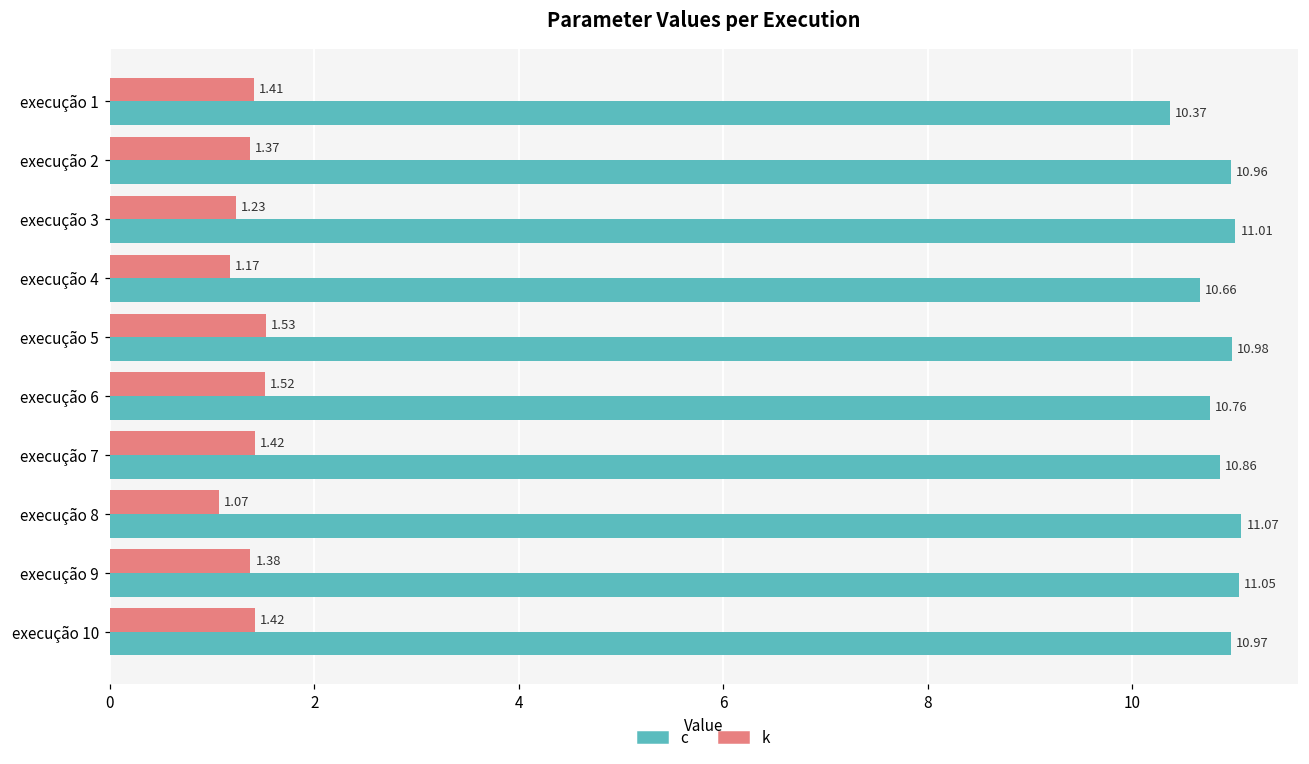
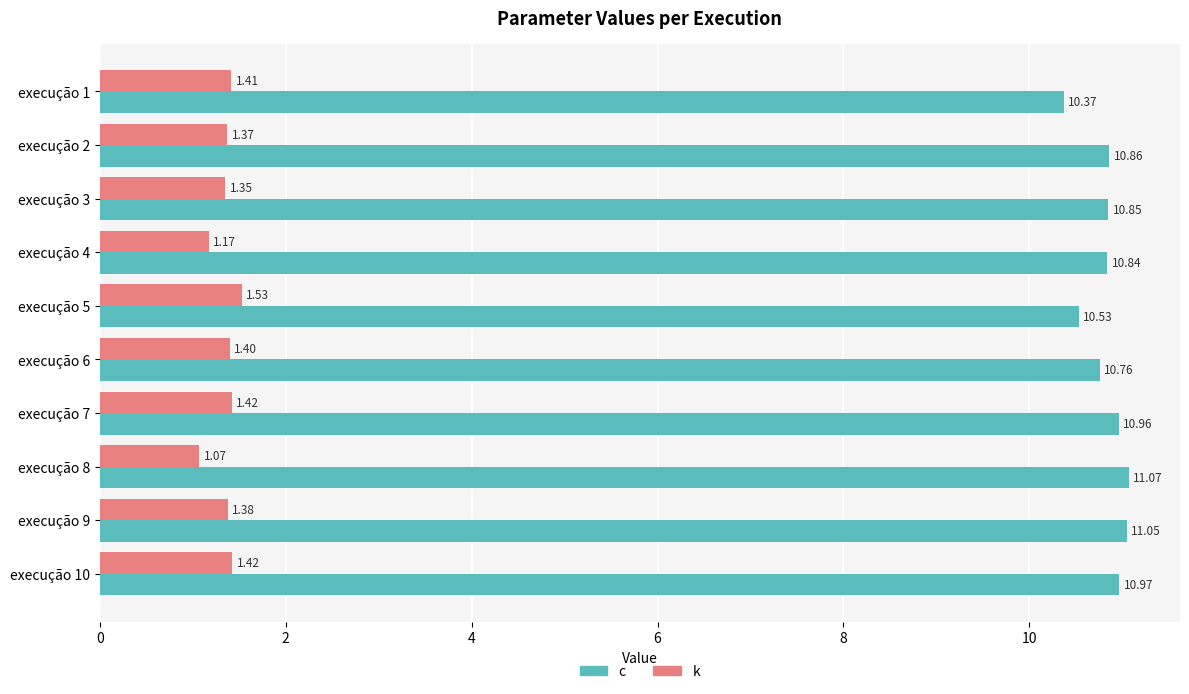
  {
    "c": {
      "execução 1": 10.37,
-     "execução 2": 10.96,
-     "execução 3": 11.01,
-     "execução 4": 10.66,
-     "execução 5": 10.98,
+     "execução 2": 10.86,
+     "execução 3": 10.85,
+     "execução 4": 10.84,
+     "execução 5": 10.53,
      "execução 6": 10.76,
-     "execução 7": 10.86,
+     "execução 7": 10.96,
      "execução 8": 11.07,
      "execução 9": 11.05,
      "execução 10": 10.97
    },
    "k": {
      "execução 1": 1.41,
      "execução 2": 1.37,
-     "execução 3": 1.23,
+     "execução 3": 1.35,
      "execução 4": 1.17,
      "execução 5": 1.53,
-     "execução 6": 1.52,
+     "execução 6": 1.40,
      "execução 7": 1.42,
      "execução 8": 1.07,
      "execução 9": 1.38,
      "execução 10": 1.42
    }
  }
